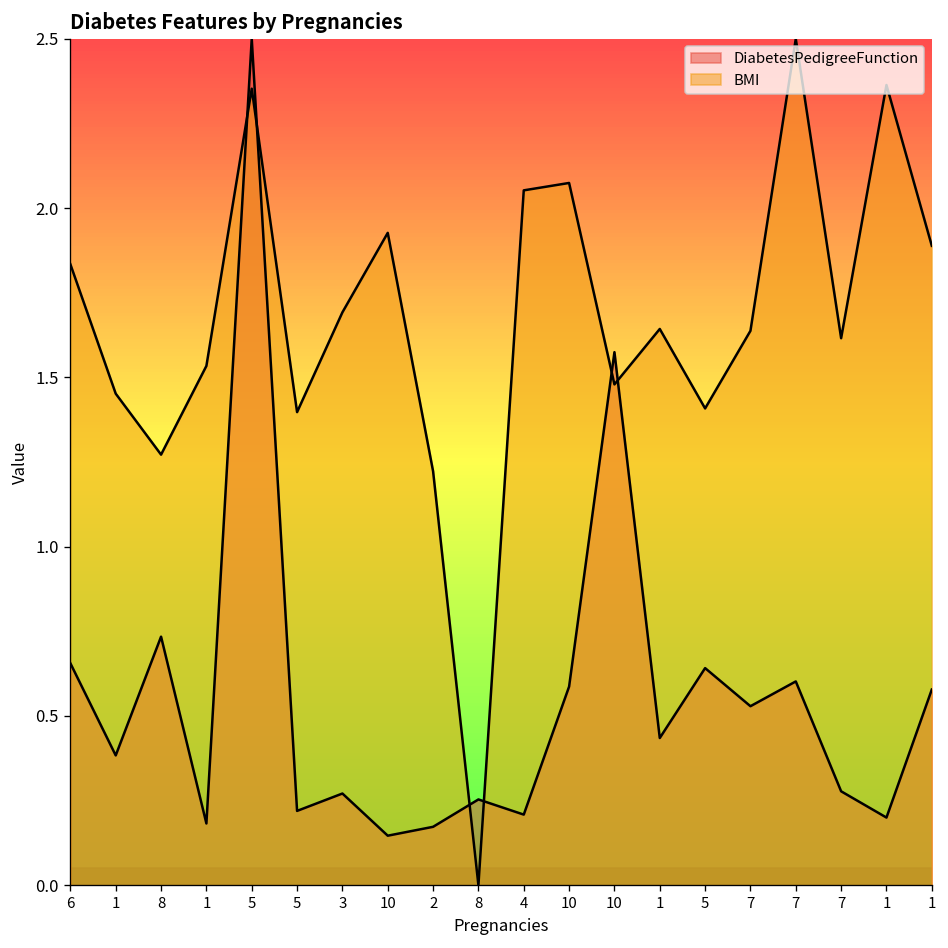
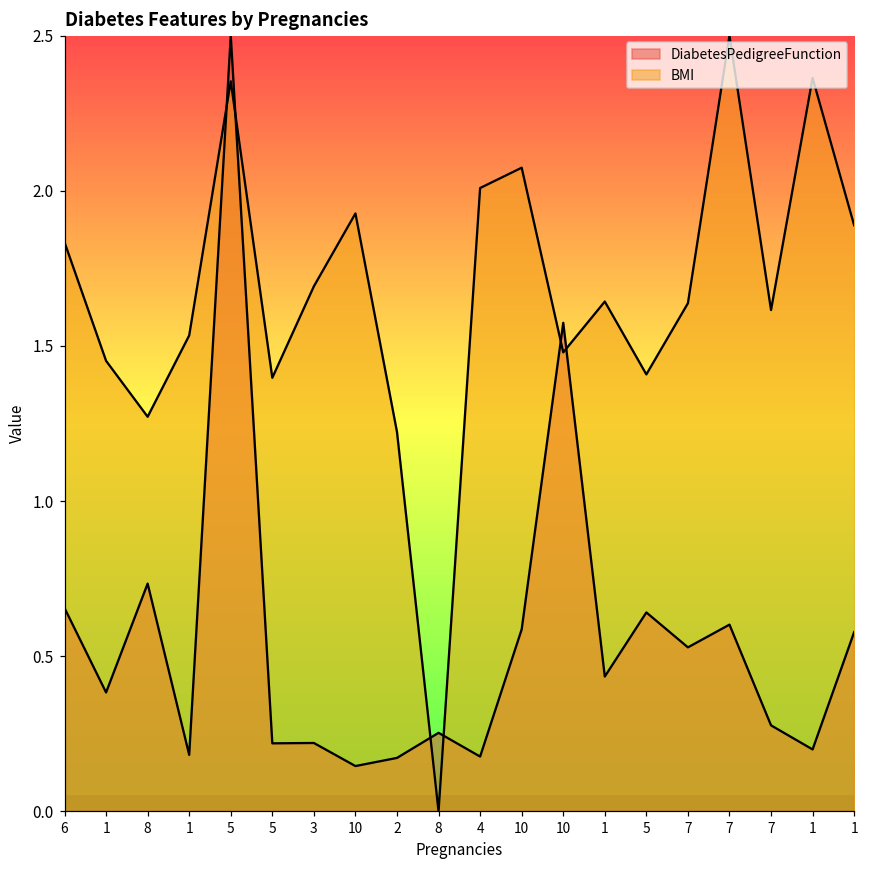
  {
    "DiabetesPedigreeFunction": {
      "6": 0.66,
-     "3": 0.27,
+     "3": 0.22,
      "2": 0.17,
-     "4": 0.21
+     "4": 0.18
    },
    "BMI": {
      "6": 1.83,
      "3": 1.69,
      "2": 1.22,
-     "4": 2.05
+     "4": 2.01
    }
  }
